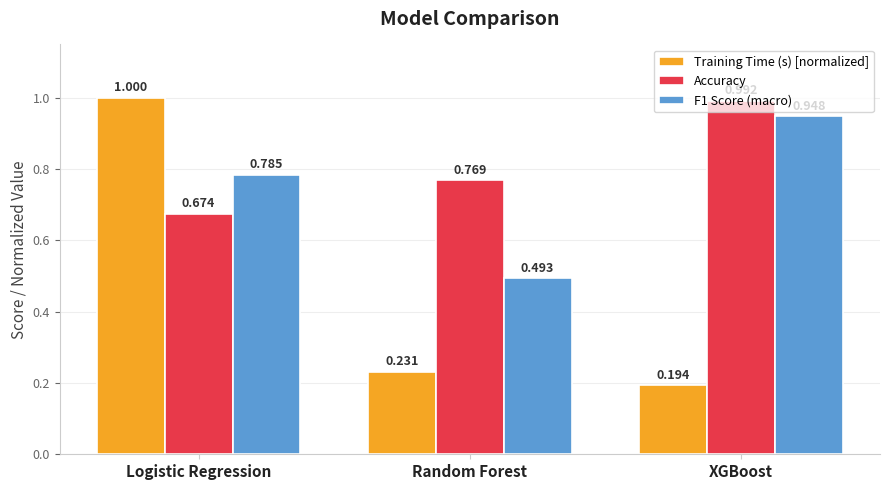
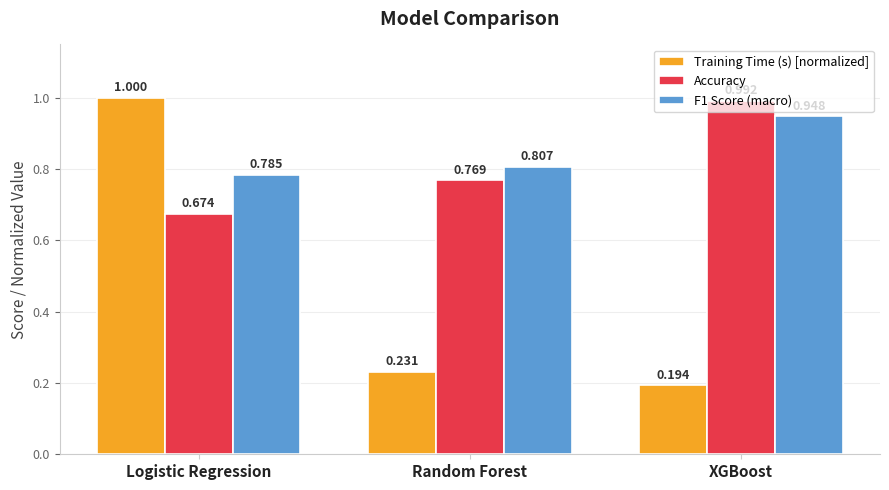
  {
    "Training Time (s) [normalized]": {
      "Logistic Regression": 1.000,
      "Random Forest": 0.231,
      "XGBoost": 0.194
    },
    "Accuracy": {
      "Logistic Regression": 0.674,
      "Random Forest": 0.769
    },
    "F1 Score (macro)": {
      "Logistic Regression": 0.785,
-     "Random Forest": 0.493
+     "Random Forest": 0.807
    }
  }
